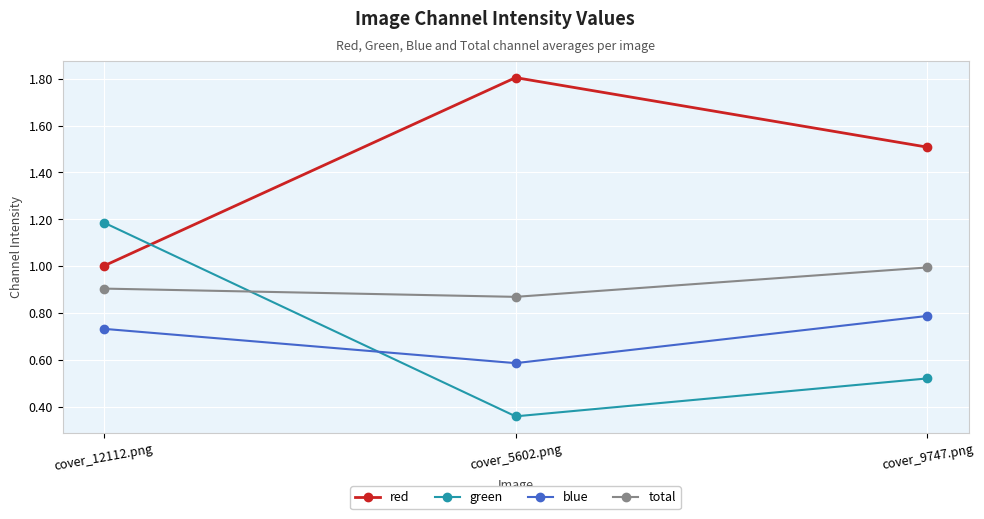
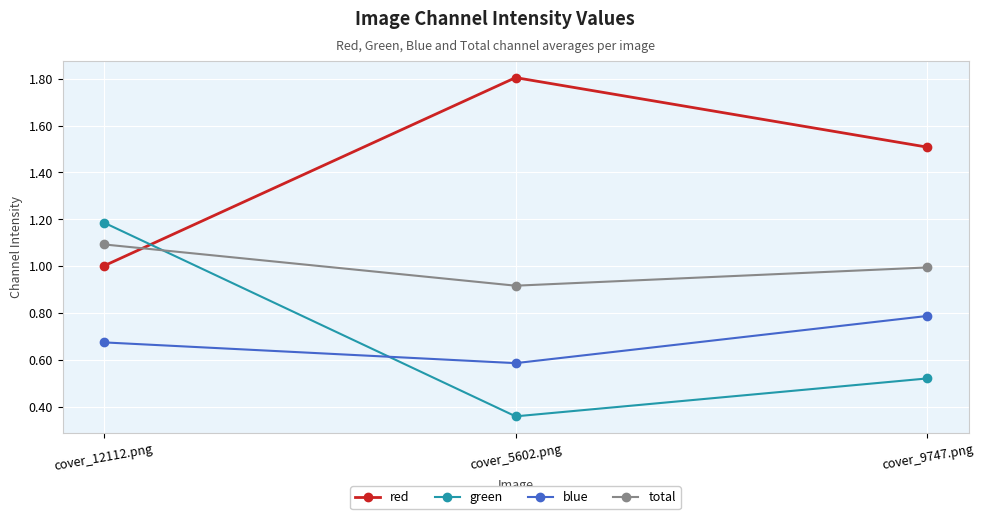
  {
    "red": {
      "cover_12112.png": 1.00,
      "cover_5602.png": 1.80,
      "cover_9747.png": 1.51
    },
    "green": {
      "cover_12112.png": 1.19,
      "cover_5602.png": 0.36,
      "cover_9747.png": 0.52
    },
    "blue": {
-     "cover_12112.png": 0.73,
+     "cover_12112.png": 0.67,
      "cover_5602.png": 0.59,
      "cover_9747.png": 0.79
    },
    "total": {
-     "cover_12112.png": 0.90,
-     "cover_5602.png": 0.87,
+     "cover_12112.png": 1.09,
+     "cover_5602.png": 0.92,
      "cover_9747.png": 0.99
    }
  }
